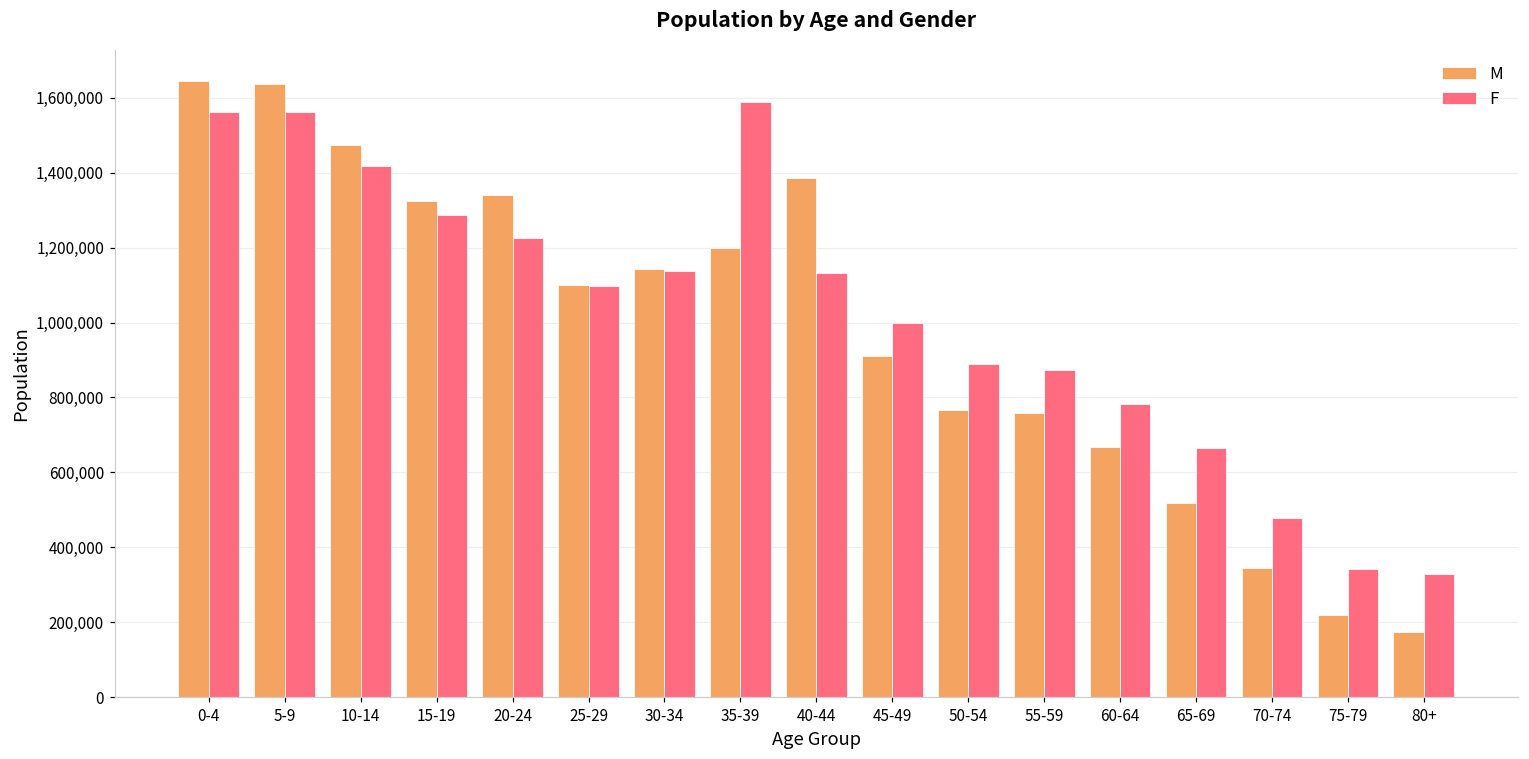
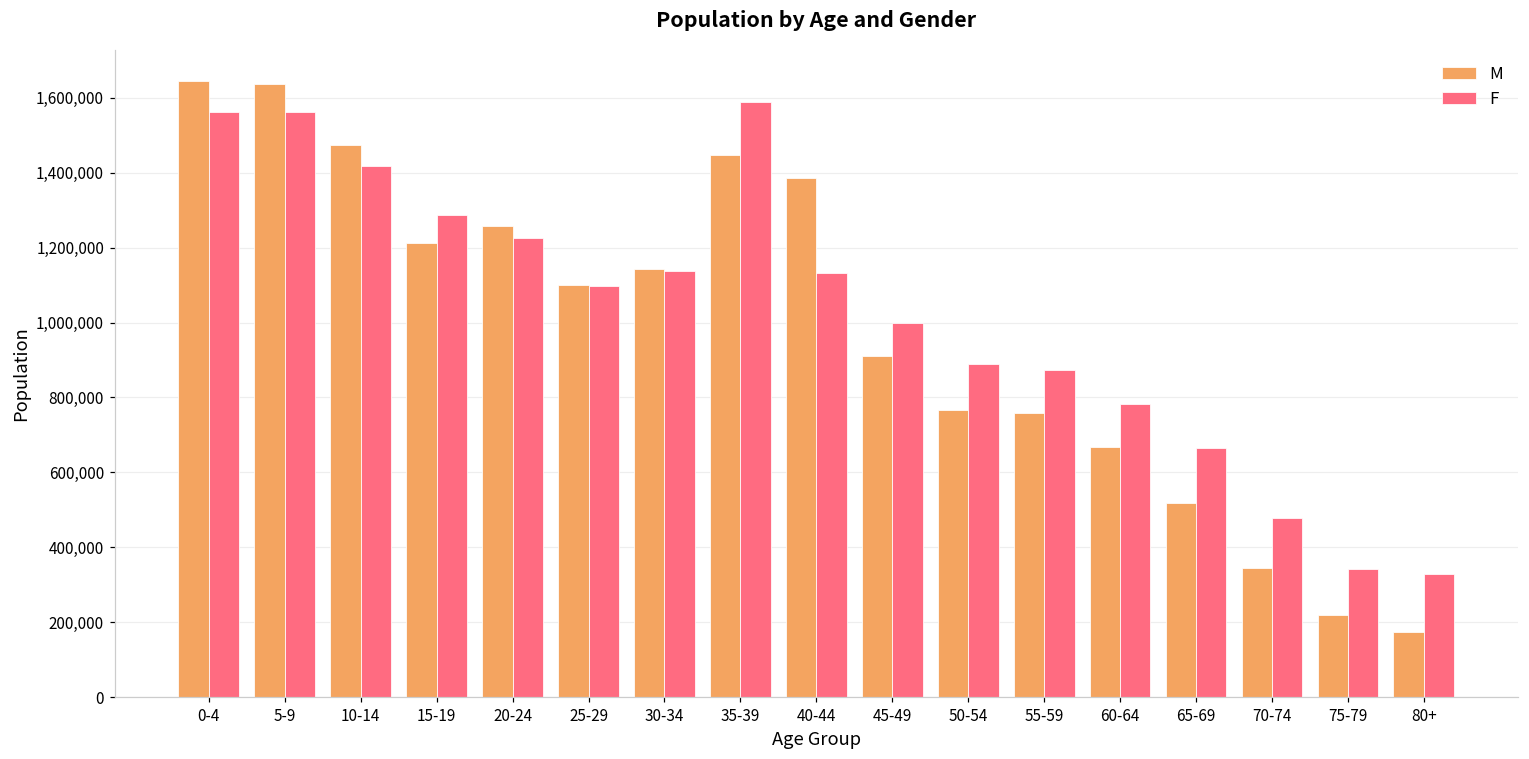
  {
    "M": {
      "0-4": "1,640,000",
      "5-9": "1,640,000",
      "10-14": "1,470,000",
-     "15-19": "1,330,000",
-     "20-24": "1,340,000",
+     "15-19": "1,210,000",
+     "20-24": "1,260,000",
      "25-29": "1,100,000",
      "30-34": "1,140,000",
-     "35-39": "1,200,000",
+     "35-39": "1,450,000",
      "40-44": "1,380,000",
      "45-49": "910,000",
      "50-54": "770,000",
      "55-59": "760,000",
      "60-64": "670,000",
      "65-69": "520,000",
      "70-74": "350,000",
      "75-79": "220,000",
      "80+": "170,000"
    },
    "F": {
      "0-4": "1,560,000",
      "5-9": "1,560,000",
      "10-14": "1,420,000",
      "15-19": "1,290,000",
      "20-24": "1,230,000",
      "25-29": "1,100,000",
      "30-34": "1,140,000",
      "35-39": "1,590,000",
      "40-44": "1,130,000",
      "45-49": "1,000,000",
      "50-54": "890,000",
      "55-59": "870,000",
      "60-64": "780,000",
      "65-69": "670,000",
      "70-74": "480,000",
      "75-79": "340,000",
      "80+": "330,000"
    }
  }
